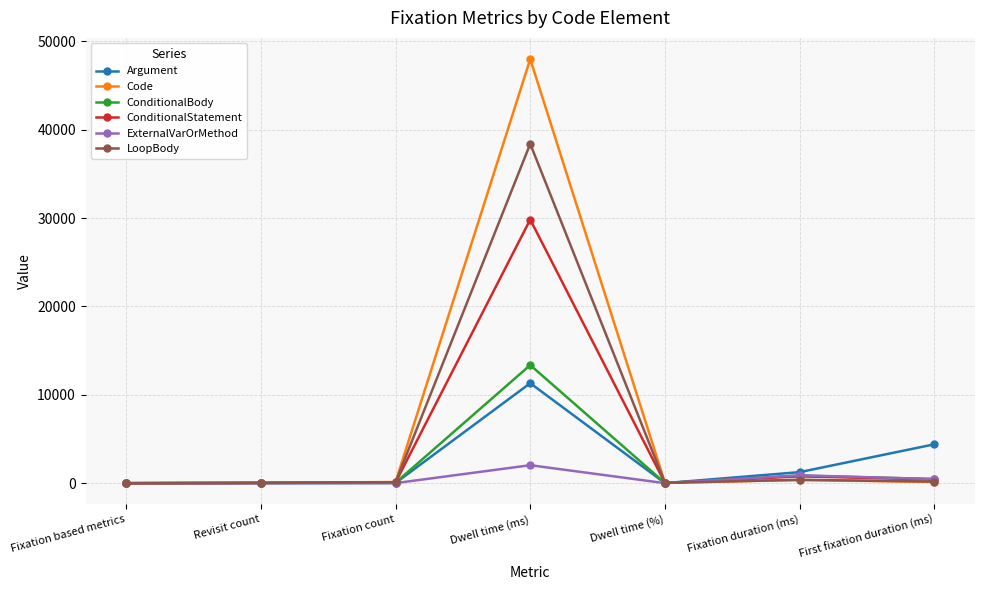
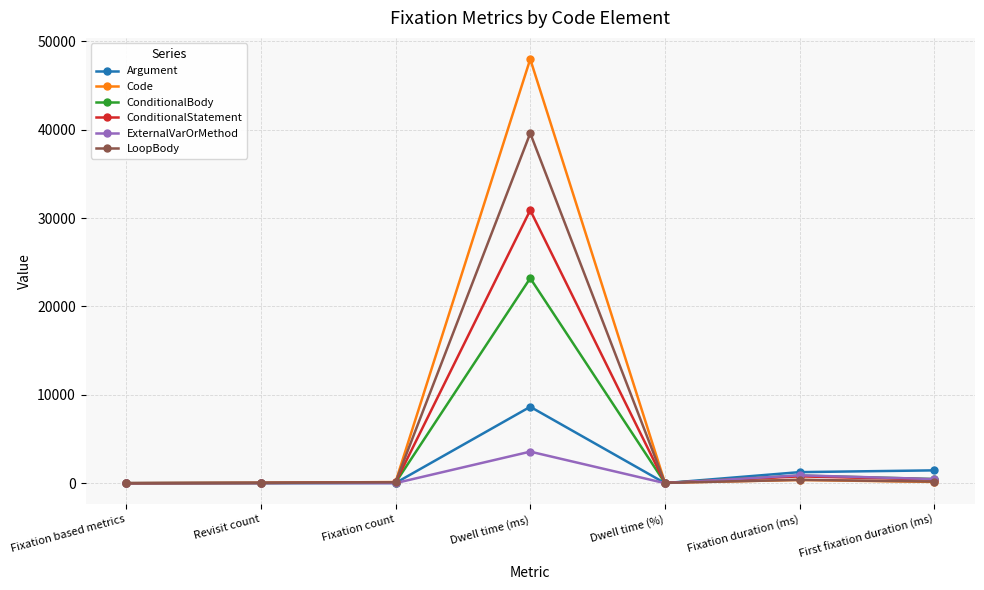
  {
    "Argument": {
-     "Dwell time (ms)": 11000,
+     "Dwell time (ms)": 9000,
      "Fixation duration (ms)": 1000,
-     "First fixation duration (ms)": 4000
+     "First fixation duration (ms)": 1000
    },
    "Code": {
      "Dwell time (ms)": 48000
    },
    "ConditionalBody": {
-     "Dwell time (ms)": 13000
+     "Dwell time (ms)": 23000
    },
    "ConditionalStatement": {
-     "Dwell time (ms)": 30000
+     "Dwell time (ms)": 31000
    },
    "ExternalVarOrMethod": {
-     "Dwell time (ms)": 2000
+     "Dwell time (ms)": 4000
    },
    "LoopBody": {
-     "Dwell time (ms)": 38000
+     "Dwell time (ms)": 40000
    }
  }
